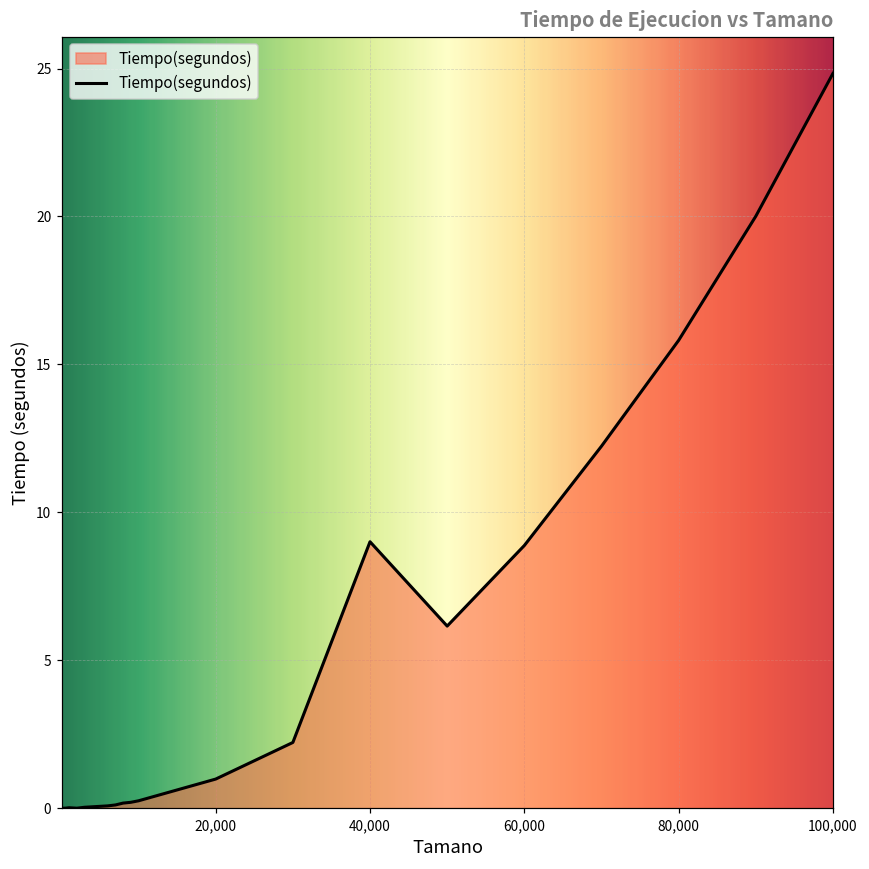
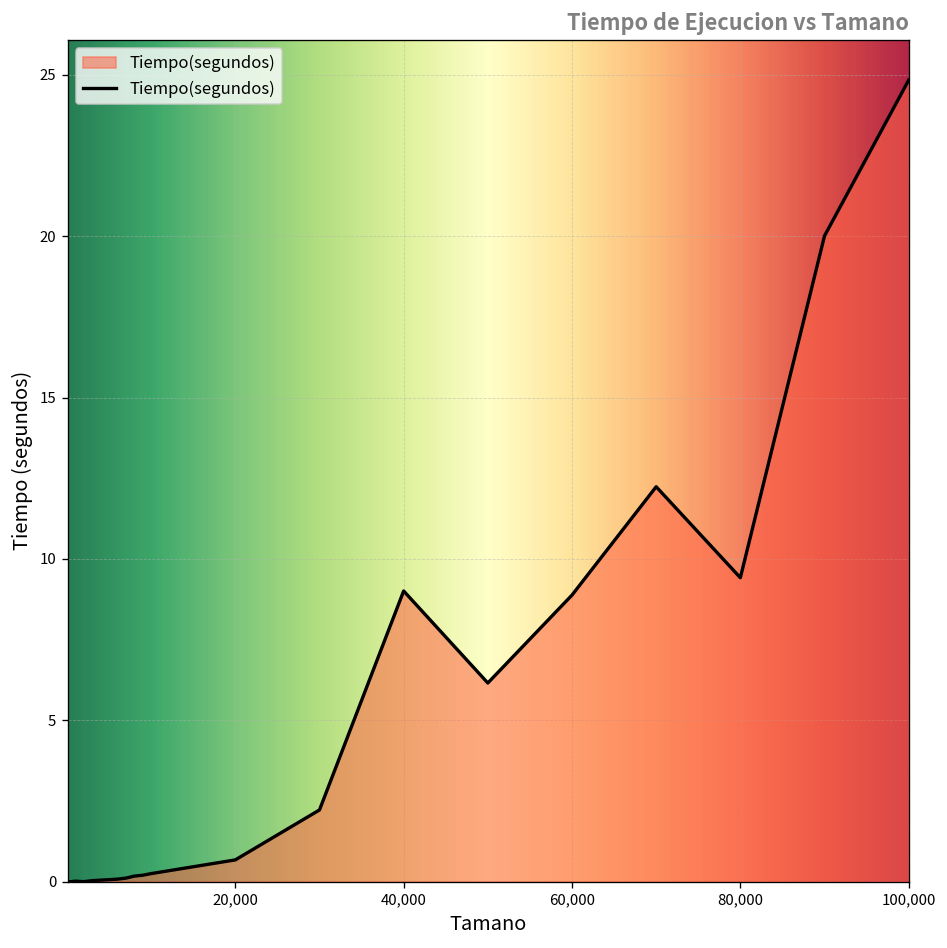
  {
-   "20,000": 1.0,
+   "20,000": 0.7,
    "40,000": 9.0,
    "60,000": 8.9,
-   "80,000": 15.8,
+   "80,000": 9.4,
    "100,000": 24.8
  }
